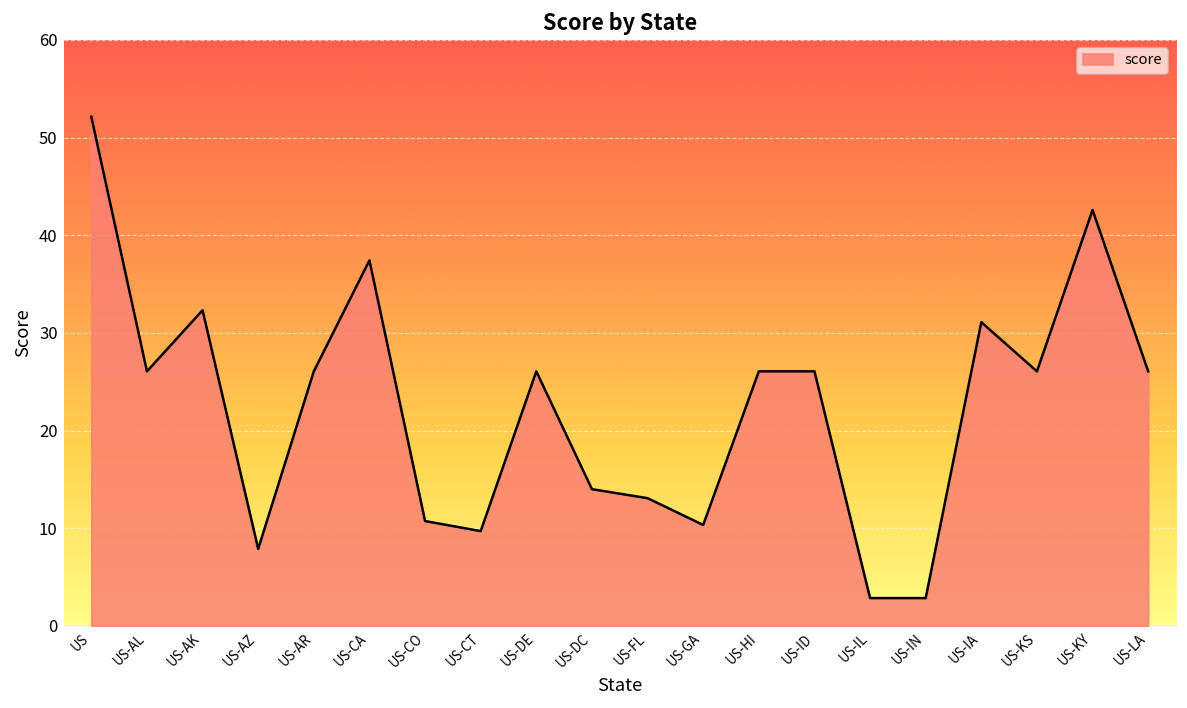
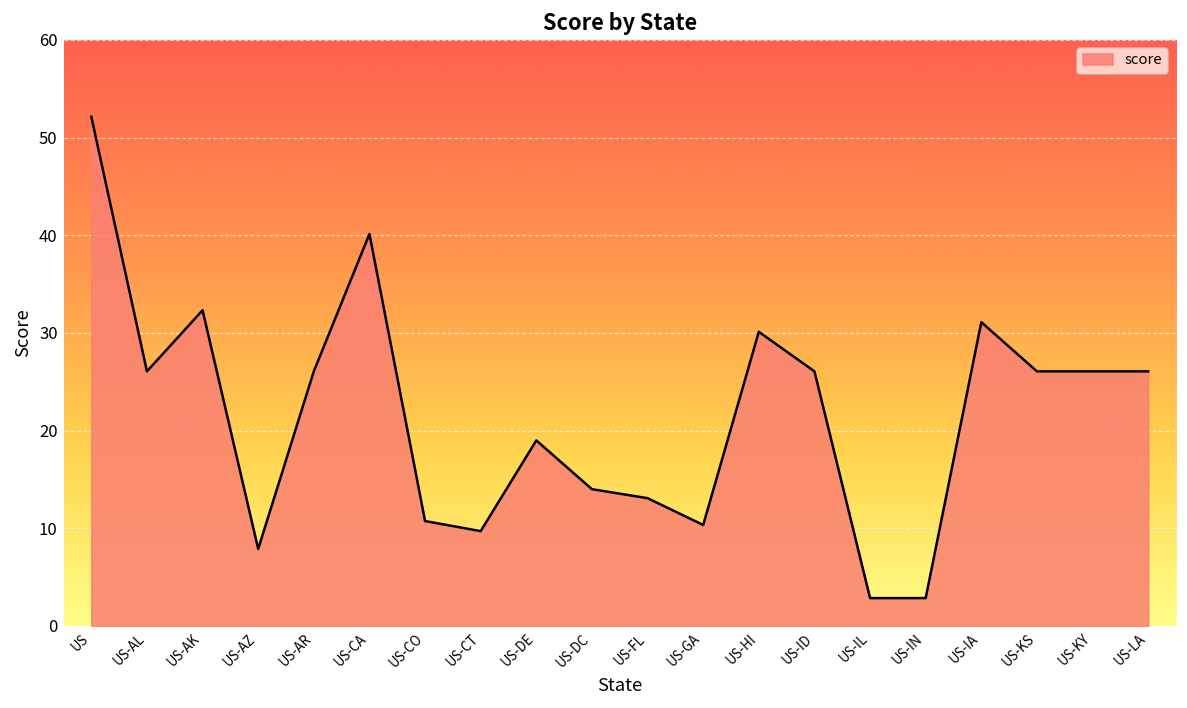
  {
    "US": 52,
    "US-AL": 26,
    "US-AK": 32,
    "US-AZ": 8,
    "US-AR": 26,
-   "US-CA": 37,
+   "US-CA": 40,
    "US-CO": 11,
    "US-CT": 10,
-   "US-DE": 26,
+   "US-DE": 19,
    "US-DC": 14,
    "US-FL": 13,
    "US-GA": 10,
-   "US-HI": 26,
+   "US-HI": 30,
    "US-ID": 26,
    "US-IL": 3,
    "US-IN": 3,
    "US-IA": 31,
    "US-KS": 26,
-   "US-KY": 43,
+   "US-KY": 26,
    "US-LA": 26
  }
